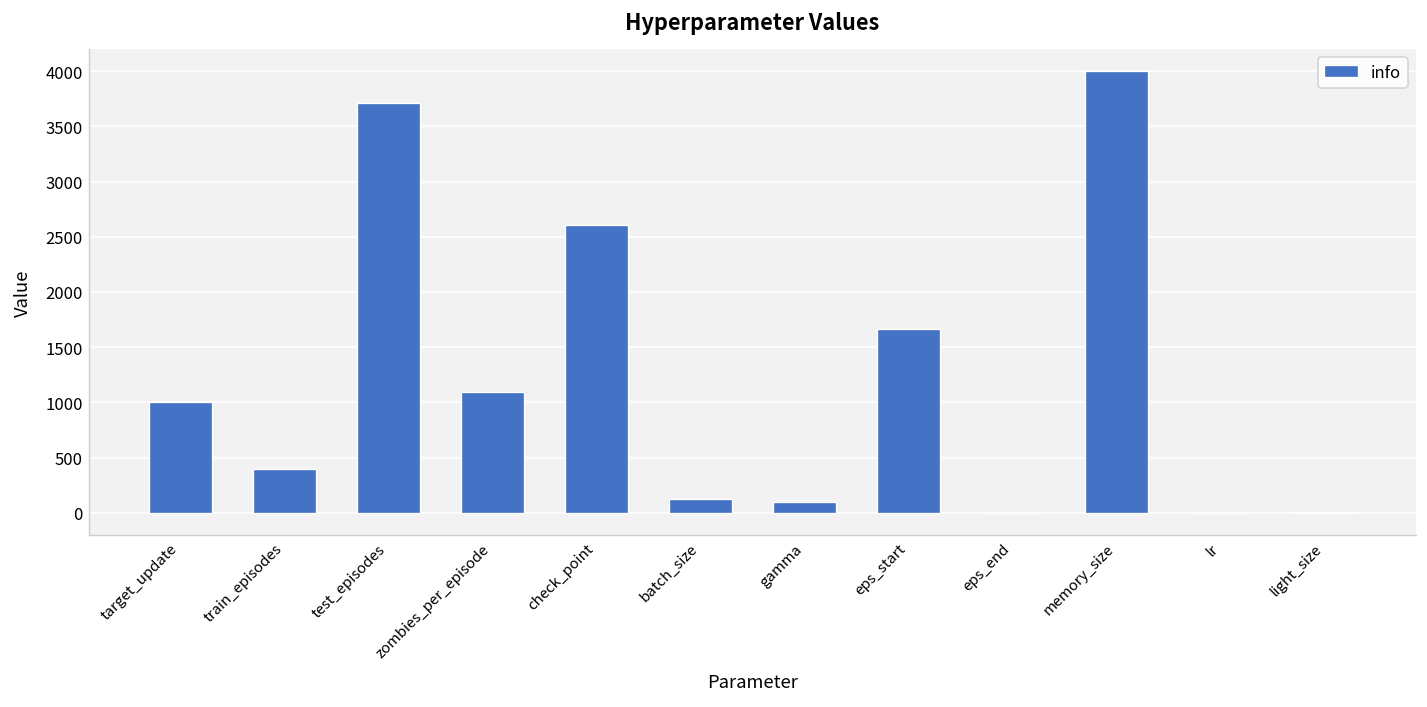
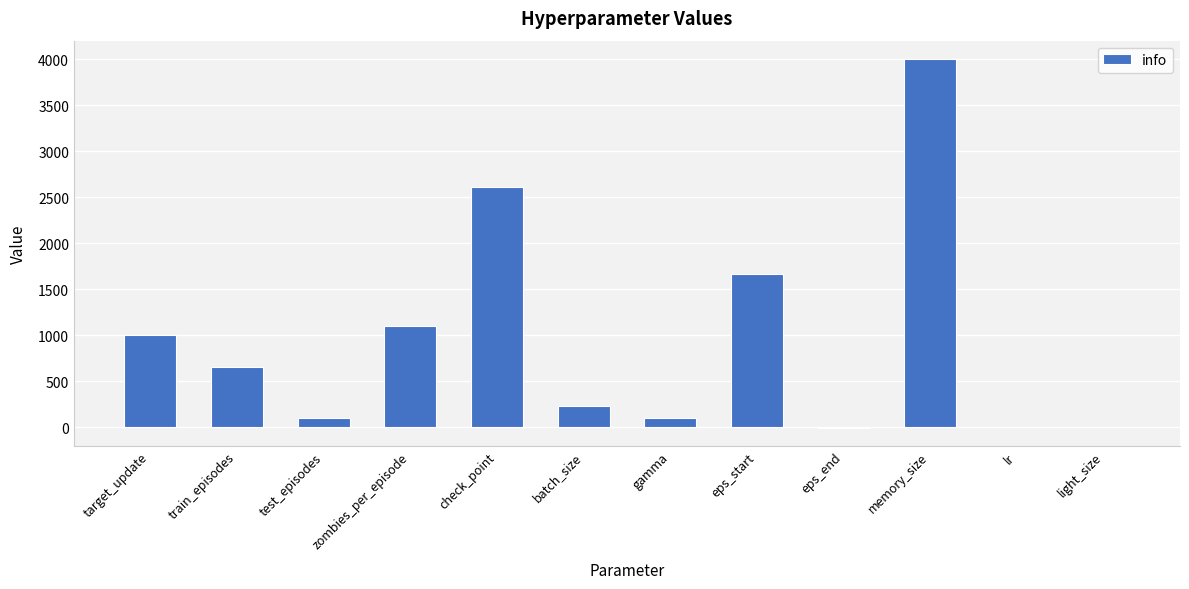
  {
    "target_update": 1000,
-   "train_episodes": 400,
-   "test_episodes": 3700,
+   "train_episodes": 700,
+   "test_episodes": 100,
    "zombies_per_episode": 1100,
    "check_point": 2600,
-   "batch_size": 100,
+   "batch_size": 200,
    "gamma": 100,
    "eps_start": 1700,
    "memory_size": 4000
  }
